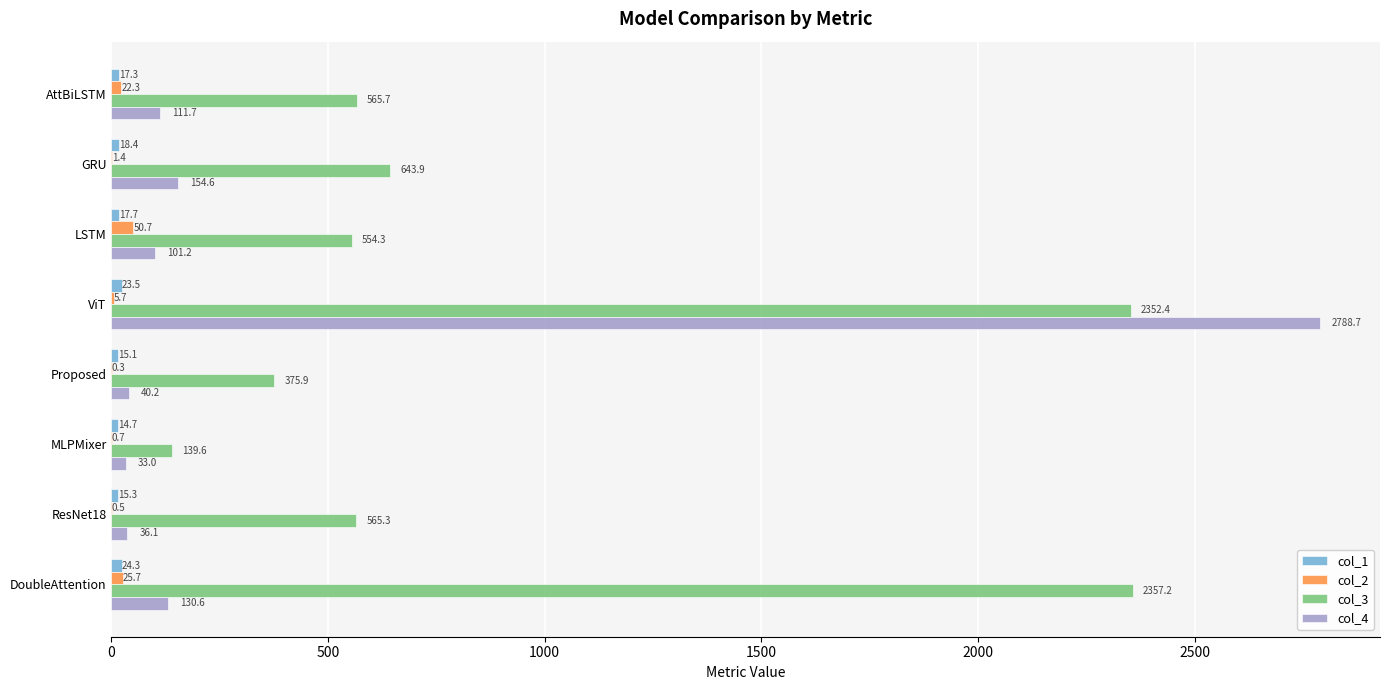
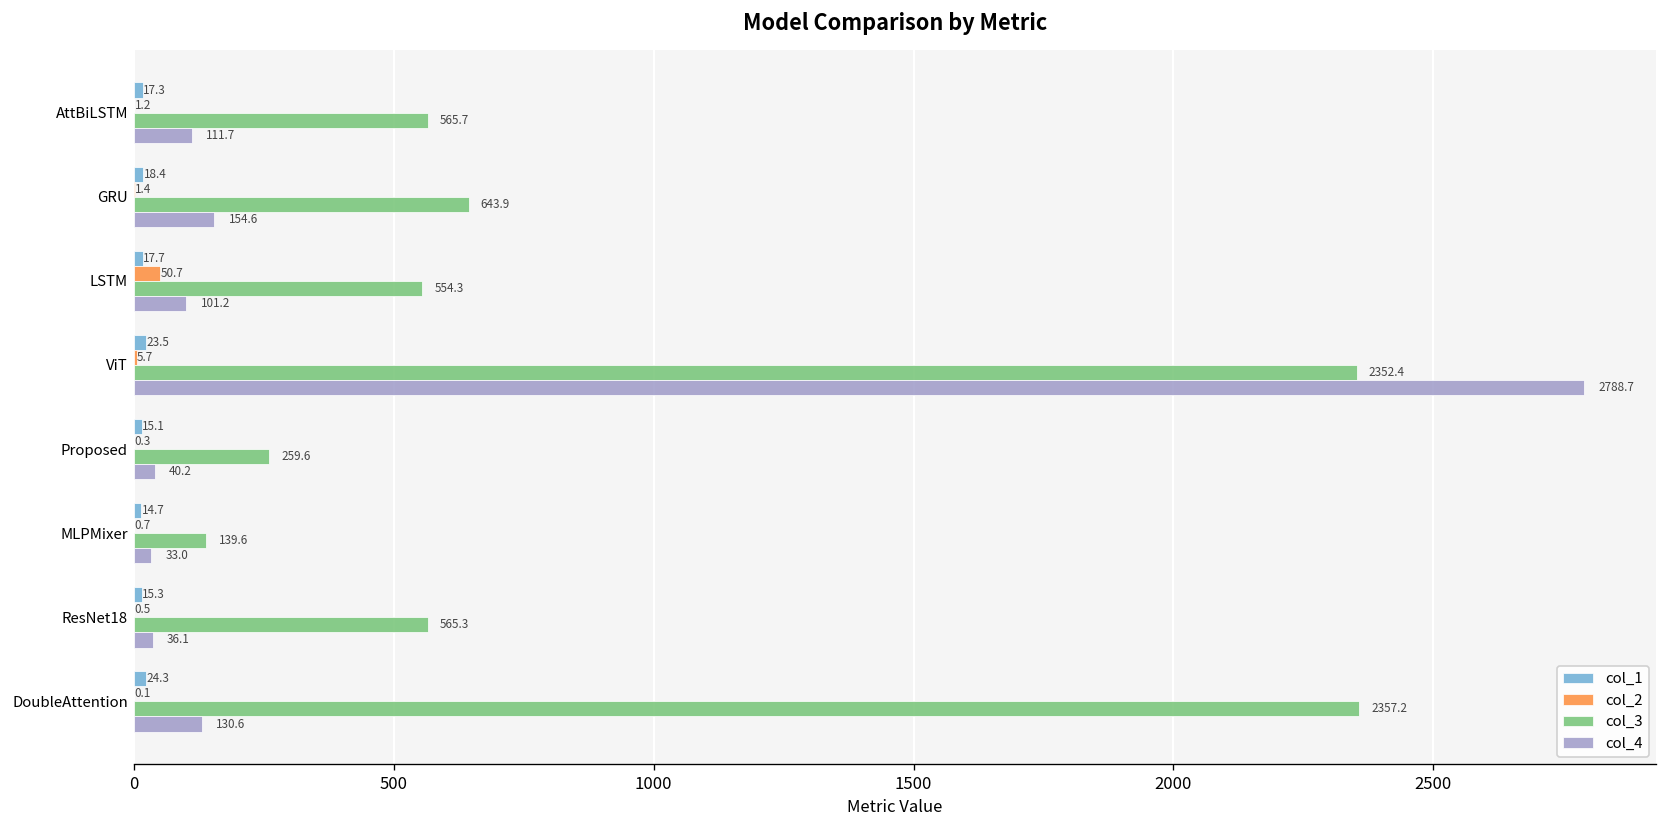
  {
    "col_2": {
-     "AttBiLSTM": 22.3,
+     "AttBiLSTM": 1.2,
      "GRU": 1.4,
      "LSTM": 50.7,
      "ViT": 5.7,
      "Proposed": 0.3,
      "MLPMixer": 0.7,
      "ResNet18": 0.5,
-     "DoubleAttention": 25.7
+     "DoubleAttention": 0.1
    },
    "col_3": {
      "AttBiLSTM": 565.7,
      "GRU": 643.9,
      "LSTM": 554.3,
      "ViT": 2352.4,
-     "Proposed": 375.9,
+     "Proposed": 259.6,
      "MLPMixer": 139.6,
      "ResNet18": 565.3,
      "DoubleAttention": 2357.2
    }
  }
